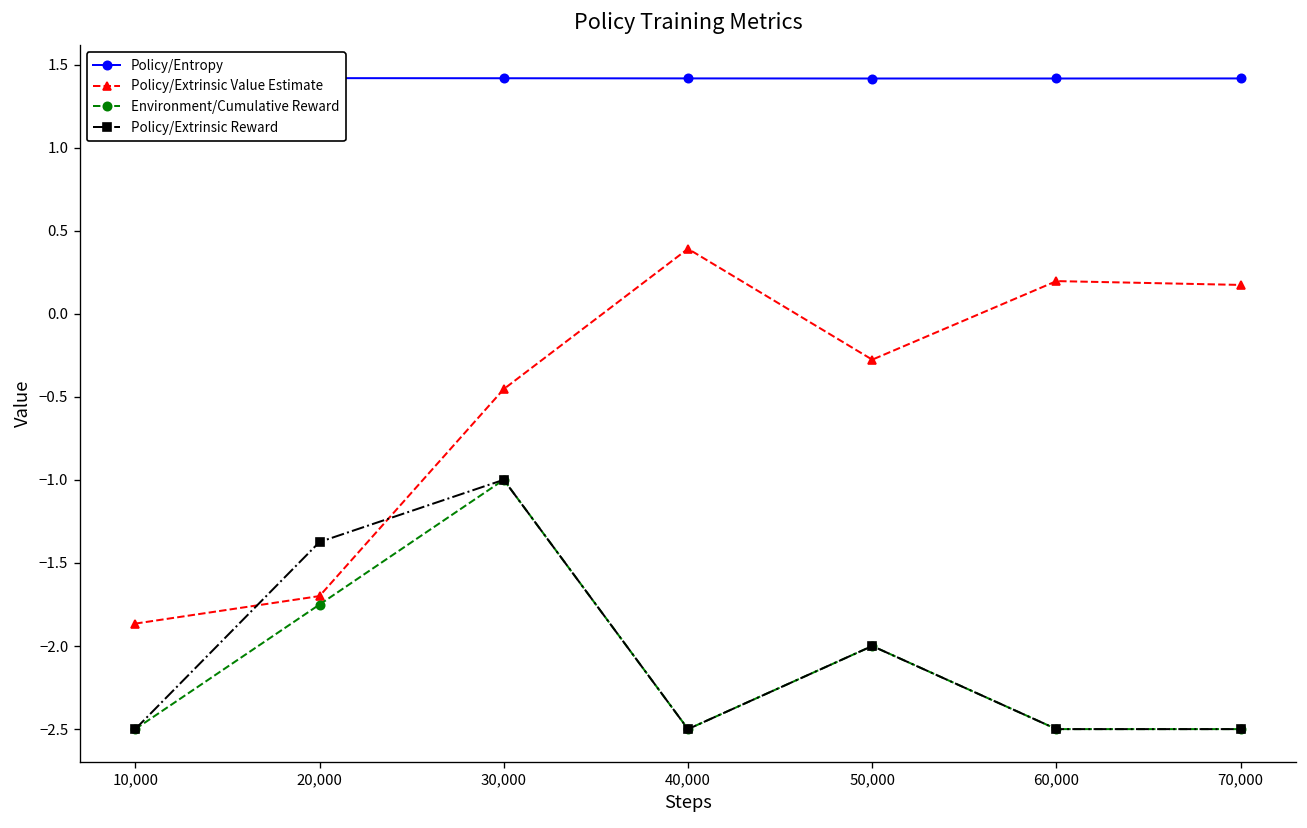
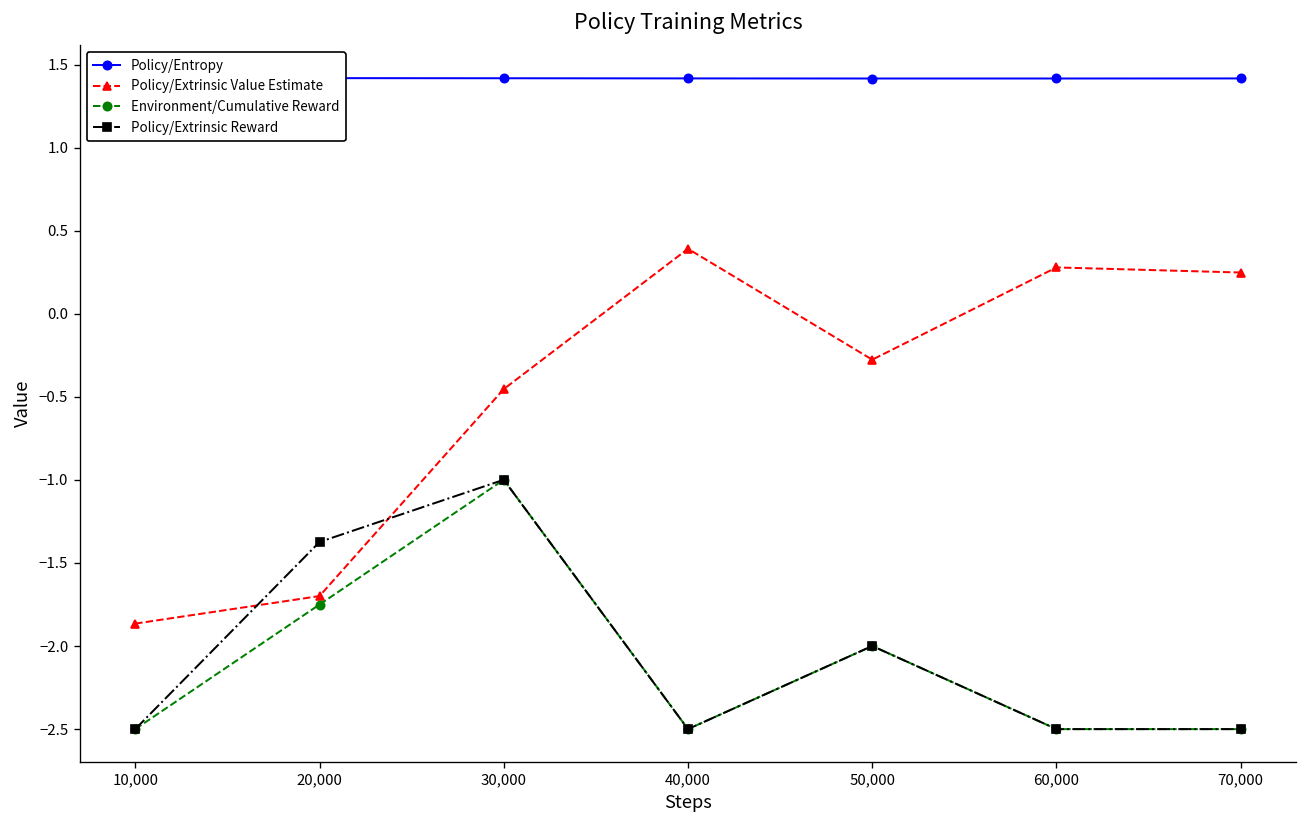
  {
    "Policy/Entropy": {
      "30,000": 1.42,
      "40,000": 1.42,
      "50,000": 1.42,
      "60,000": 1.42,
      "70,000": 1.42
    },
    "Policy/Extrinsic Value Estimate": {
      "10,000": -1.86,
      "20,000": -1.70,
      "30,000": -0.45,
      "40,000": 0.39,
      "50,000": -0.28,
-     "60,000": 0.20,
-     "70,000": 0.17
+     "60,000": 0.28,
+     "70,000": 0.25
    },
    "Environment/Cumulative Reward": {
      "20,000": -1.75
    },
    "Policy/Extrinsic Reward": {
      "20,000": -1.37
    }
  }
